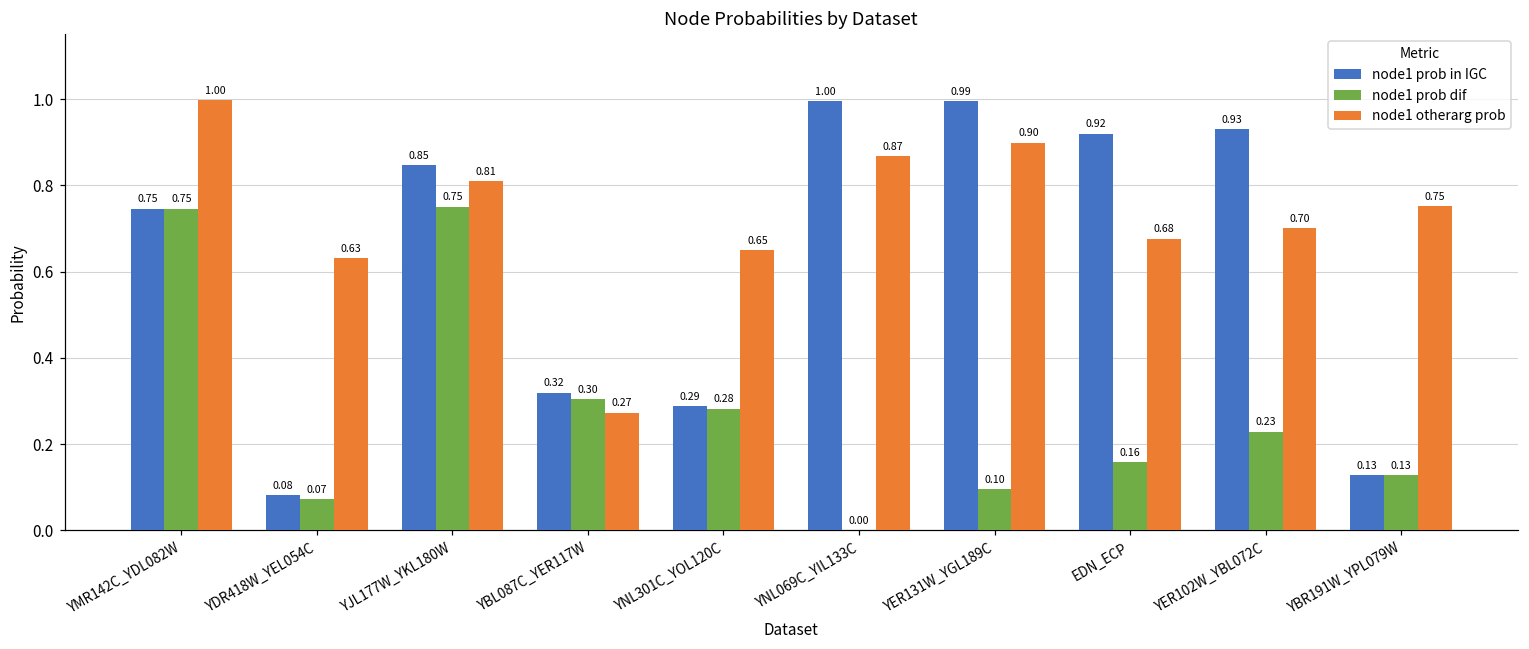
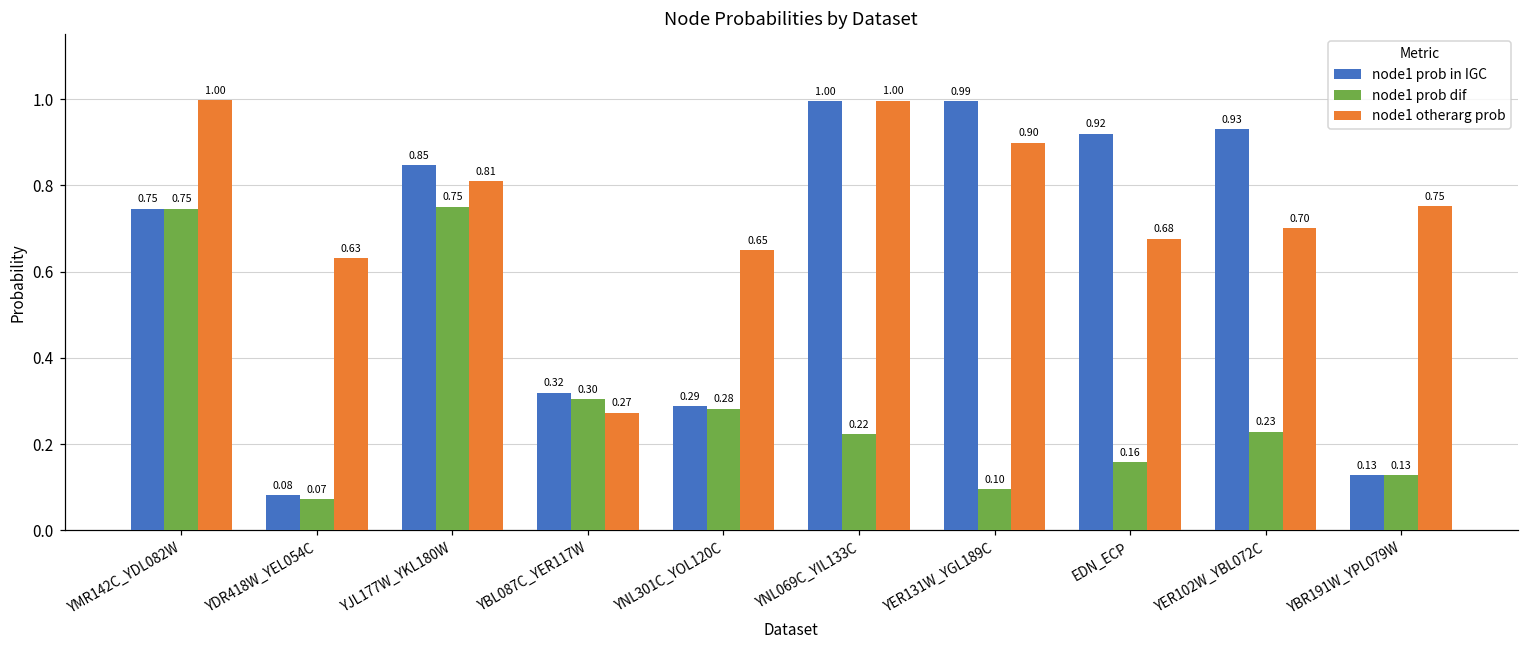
  {
    "node1 prob in IGC": {
      "YMR142C_YDL082W": 0.75,
      "YDR418W_YEL054C": 0.08,
      "YJL177W_YKL180W": 0.85,
      "YBL087C_YER117W": 0.32,
      "YNL301C_YOL120C": 0.29,
      "YNL069C_YIL133C": 1.00,
      "YER131W_YGL189C": 0.99,
      "EDN_ECP": 0.92,
      "YER102W_YBL072C": 0.93,
      "YBR191W_YPL079W": 0.13
    },
    "node1 prob dif": {
      "YMR142C_YDL082W": 0.75,
      "YDR418W_YEL054C": 0.07,
      "YJL177W_YKL180W": 0.75,
      "YBL087C_YER117W": 0.30,
      "YNL301C_YOL120C": 0.28,
-     "YNL069C_YIL133C": 0.00,
+     "YNL069C_YIL133C": 0.22,
      "YER131W_YGL189C": 0.10,
      "EDN_ECP": 0.16,
      "YER102W_YBL072C": 0.23,
      "YBR191W_YPL079W": 0.13
    },
    "node1 otherarg prob": {
      "YMR142C_YDL082W": 1.00,
      "YDR418W_YEL054C": 0.63,
      "YJL177W_YKL180W": 0.81,
      "YBL087C_YER117W": 0.27,
      "YNL301C_YOL120C": 0.65,
-     "YNL069C_YIL133C": 0.87,
+     "YNL069C_YIL133C": 1.00,
      "YER131W_YGL189C": 0.90,
      "EDN_ECP": 0.68,
      "YER102W_YBL072C": 0.70,
      "YBR191W_YPL079W": 0.75
    }
  }
